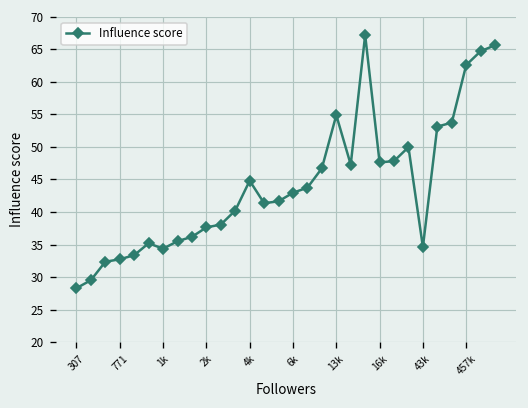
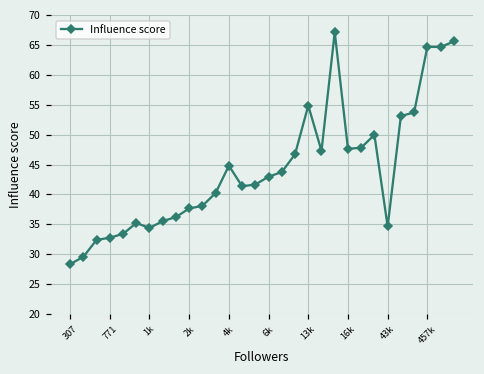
  {
    "307": 28,
    "771": 33,
    "1k": 34,
    "2k": 38,
    "4k": 45,
    "6k": 43,
    "13k": 55,
    "16k": 48,
    "43k": 35,
-   "457k": 63
+   "457k": 65
  }
